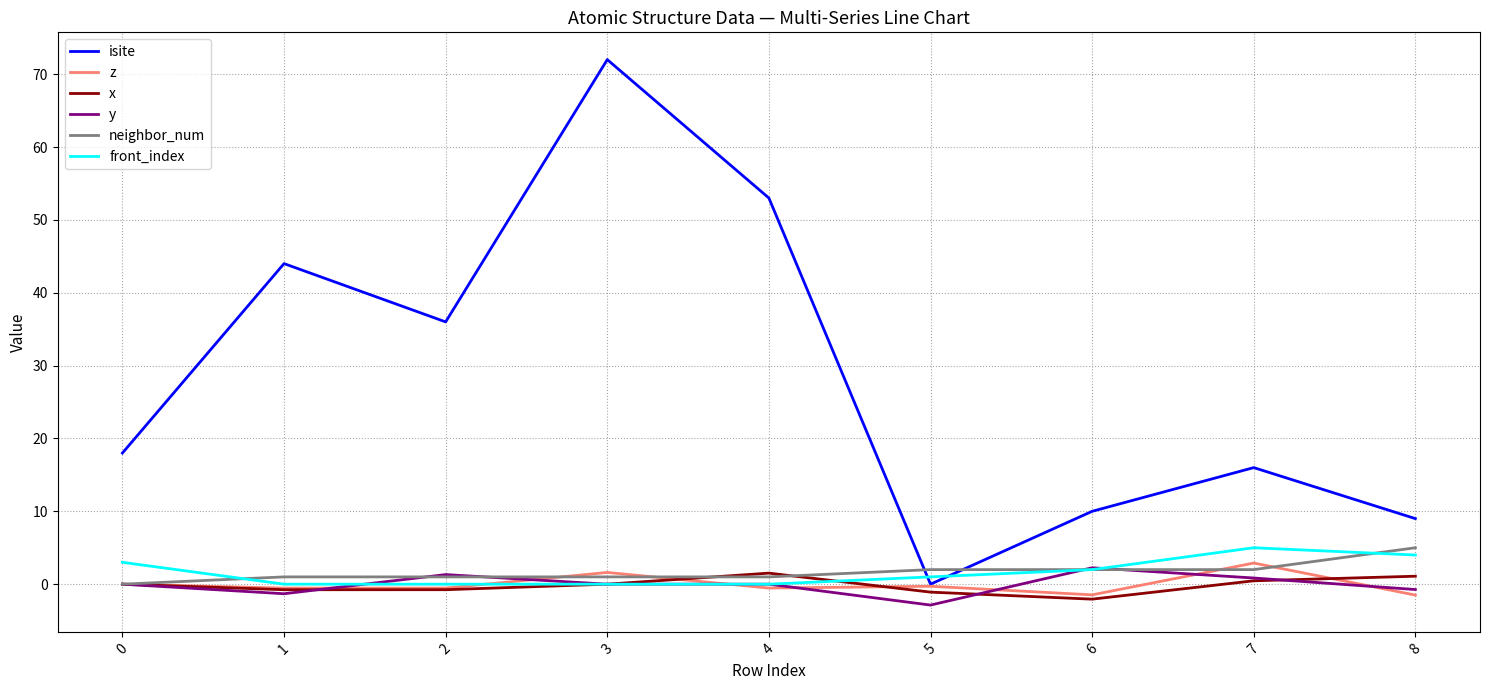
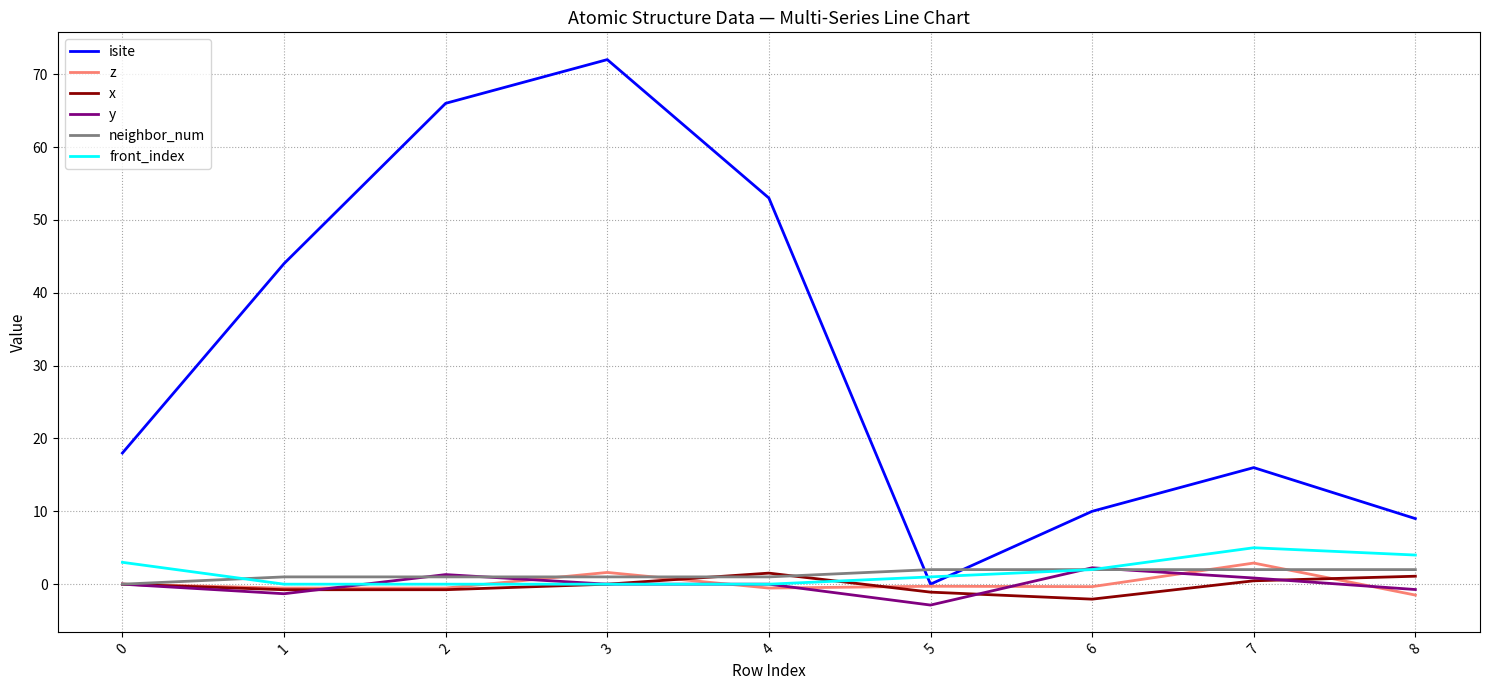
  {
    "isite": {
      "0": 18,
      "1": 44,
-     "2": 36,
+     "2": 66,
      "3": 72,
      "4": 53,
      "6": 10,
      "7": 16,
      "8": 9
    },
    "z": {
      "3": 2,
      "4": -1,
-     "6": -1,
+     "6": 0,
      "7": 3,
      "8": -1
    },
    "x": {
      "4": 2,
      "5": -1,
      "6": -2,
      "7": 0,
      "8": 1
    },
    "y": {
      "1": -1,
      "5": -3,
      "7": 1,
      "8": -1
    },
    "neighbor_num": {
      "1": 1,
      "3": 1,
      "4": 1,
      "5": 2,
      "7": 2,
-     "8": 5
+     "8": 2
    },
    "front_index": {
      "0": 3,
      "1": 0,
      "2": 0,
      "5": 1,
      "7": 5,
      "8": 4
    }
  }
